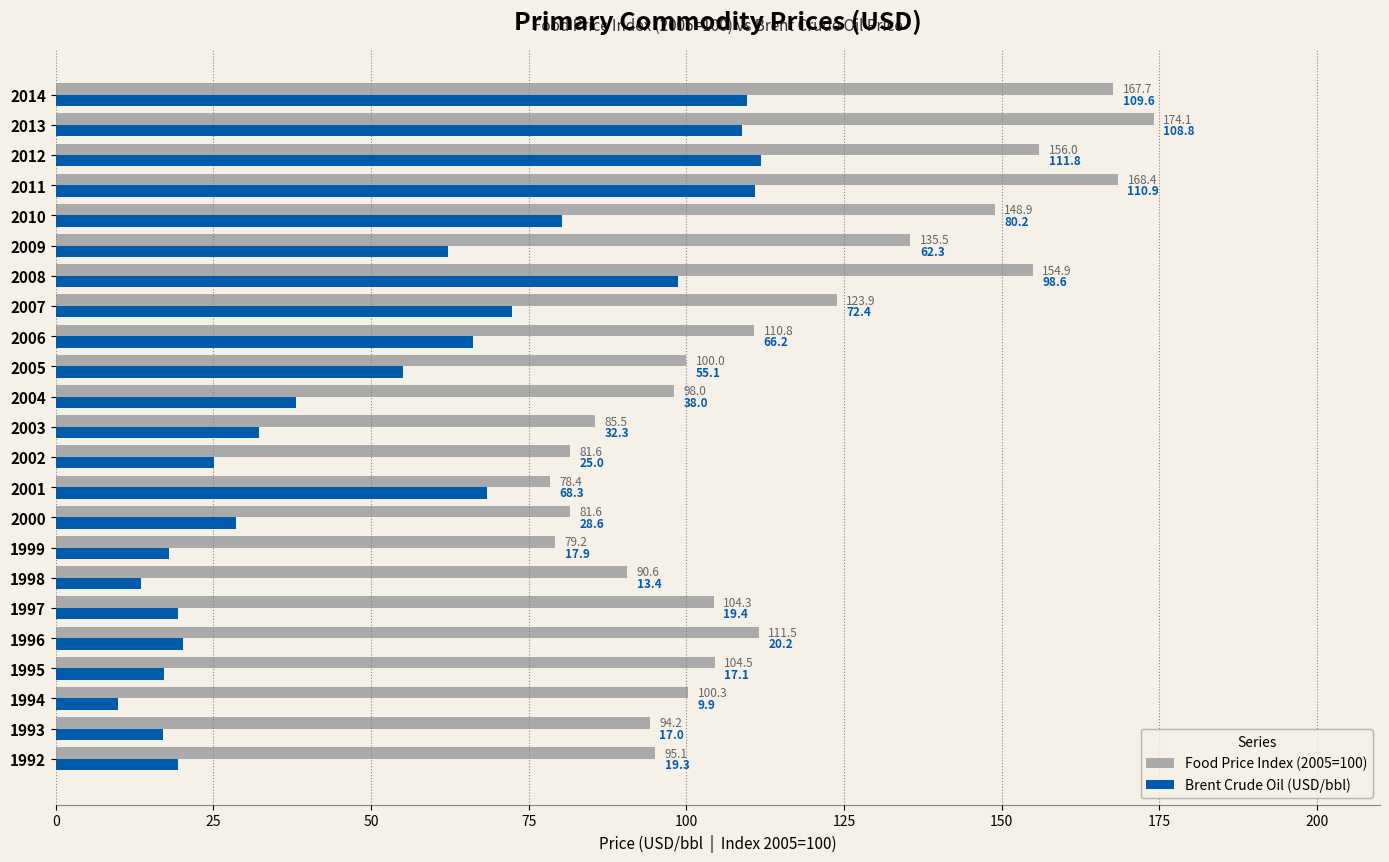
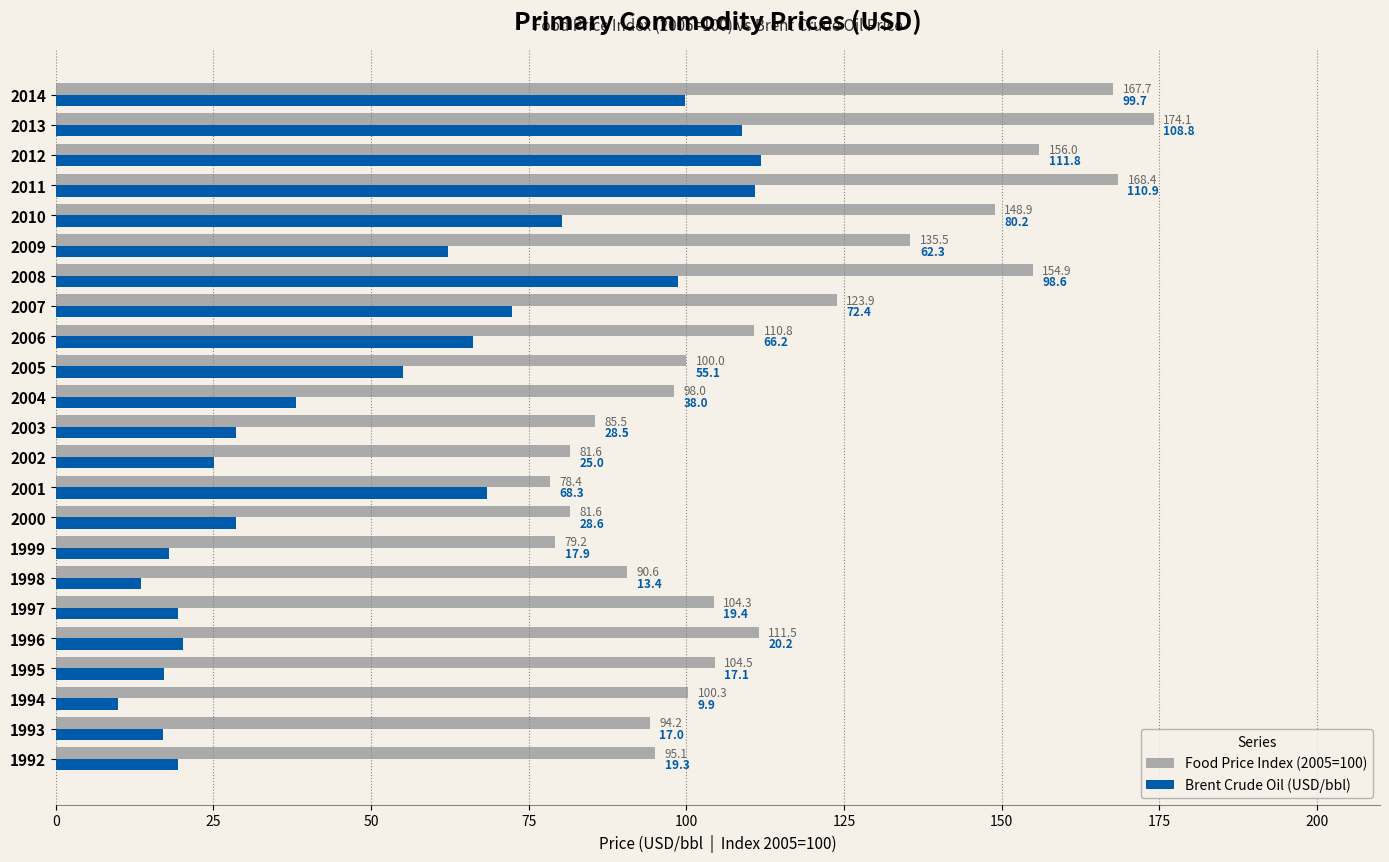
  {
    "Food Price Index (2005=100)": {
      "2014": 167.7,
      "2013": 174.1,
      "2012": 156.0,
      "2011": 168.4,
      "2010": 148.9,
      "2009": 135.5,
      "2008": 154.9,
      "2007": 123.9,
      "2006": 110.8,
      "2005": 100.0,
      "2004": 98.0,
      "2003": 85.5,
      "2002": 81.6,
      "2001": 78.4,
      "2000": 81.6,
      "1999": 79.2,
      "1998": 90.6,
      "1997": 104.3,
      "1996": 111.5,
      "1995": 104.5,
      "1994": 100.3,
      "1993": 94.2,
      "1992": 95.1
    },
    "Brent Crude Oil (USD/bbl)": {
-     "2014": 109.6,
-     "2003": 32.3
+     "2014": 99.7,
+     "2003": 28.5
    }
  }
